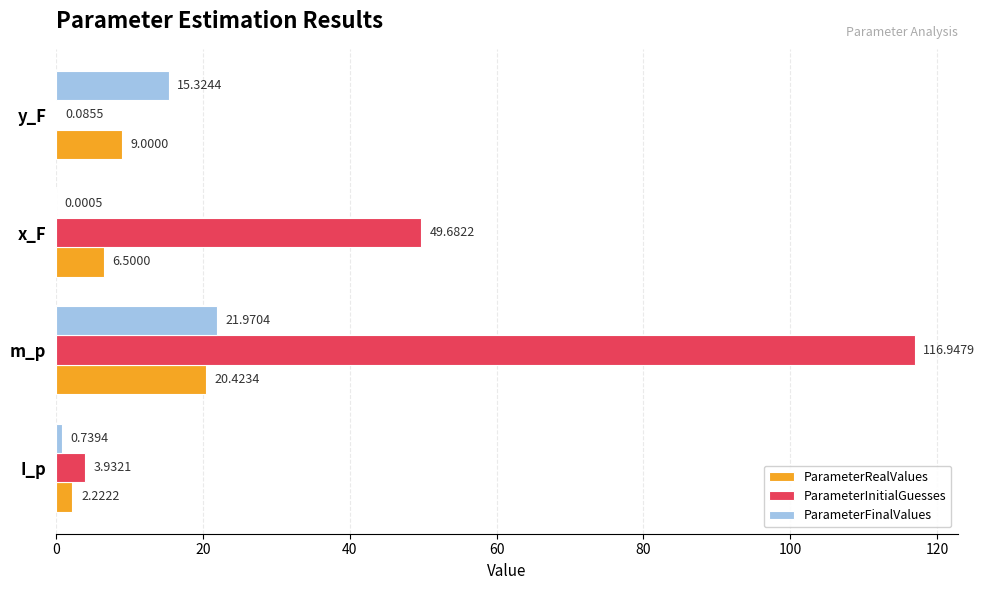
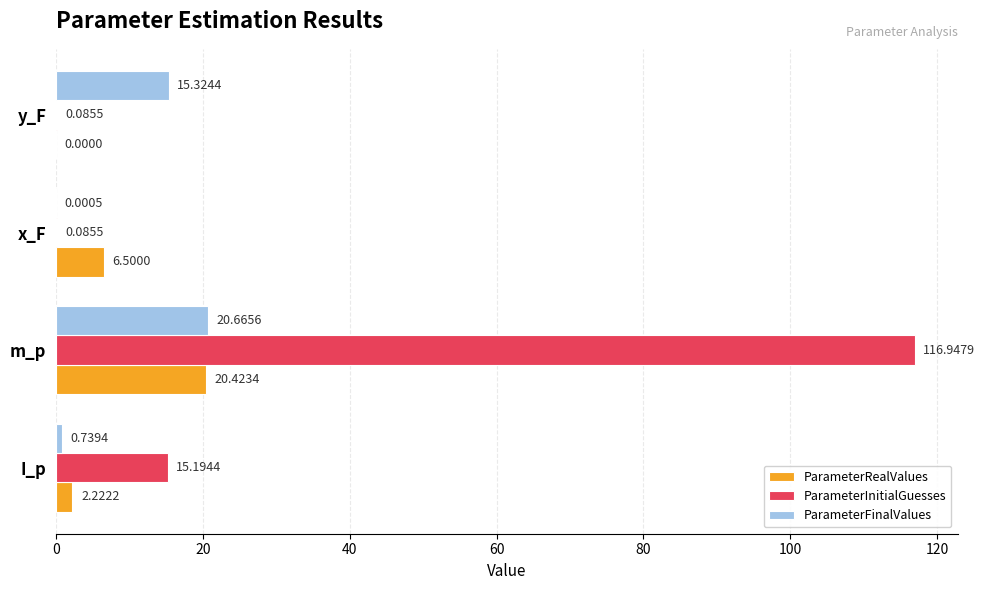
  {
    "ParameterRealValues": {
-     "y_F": 9.0000,
+     "y_F": 0.0000,
      "x_F": 6.5000,
      "m_p": 20.4234,
      "I_p": 2.2222
    },
    "ParameterInitialGuesses": {
      "y_F": 0.0855,
-     "x_F": 49.6822,
+     "x_F": 0.0855,
      "m_p": 116.9479,
-     "I_p": 3.9321
+     "I_p": 15.1944
    },
    "ParameterFinalValues": {
      "y_F": 15.3244,
      "x_F": 0.0005,
-     "m_p": 21.9704,
+     "m_p": 20.6656,
      "I_p": 0.7394
    }
  }
